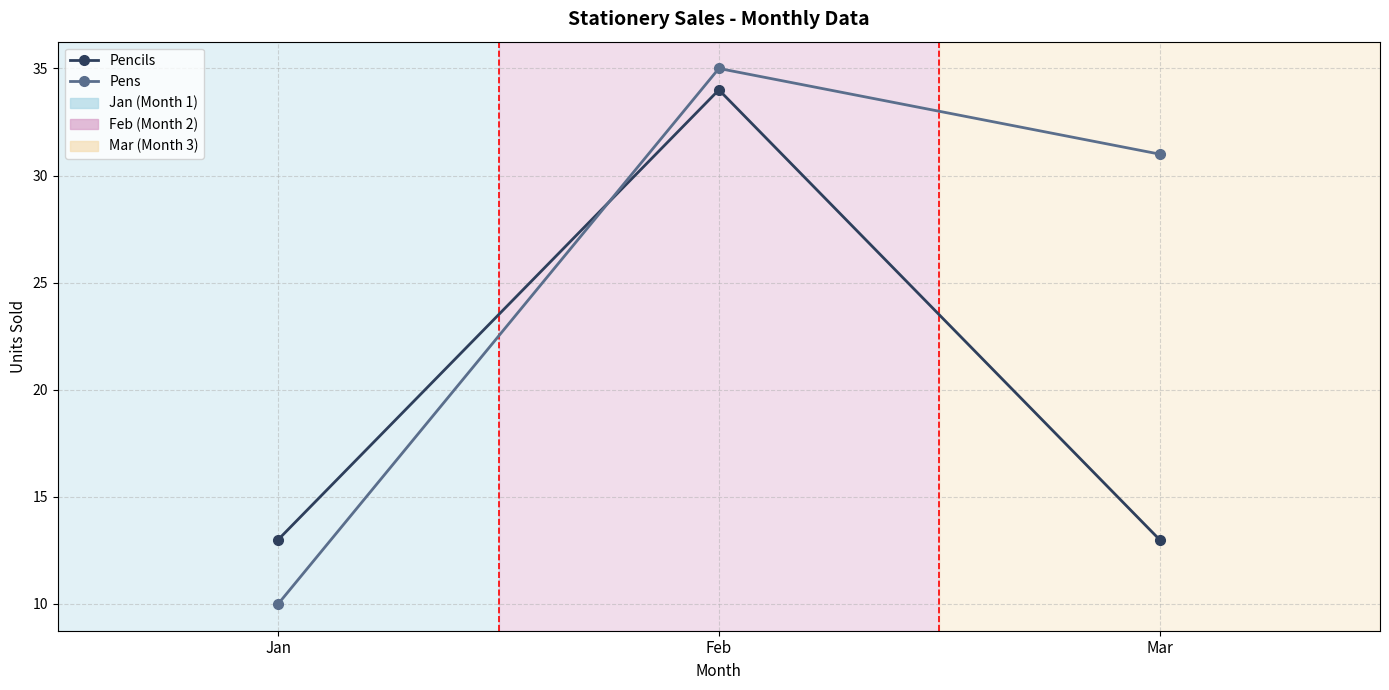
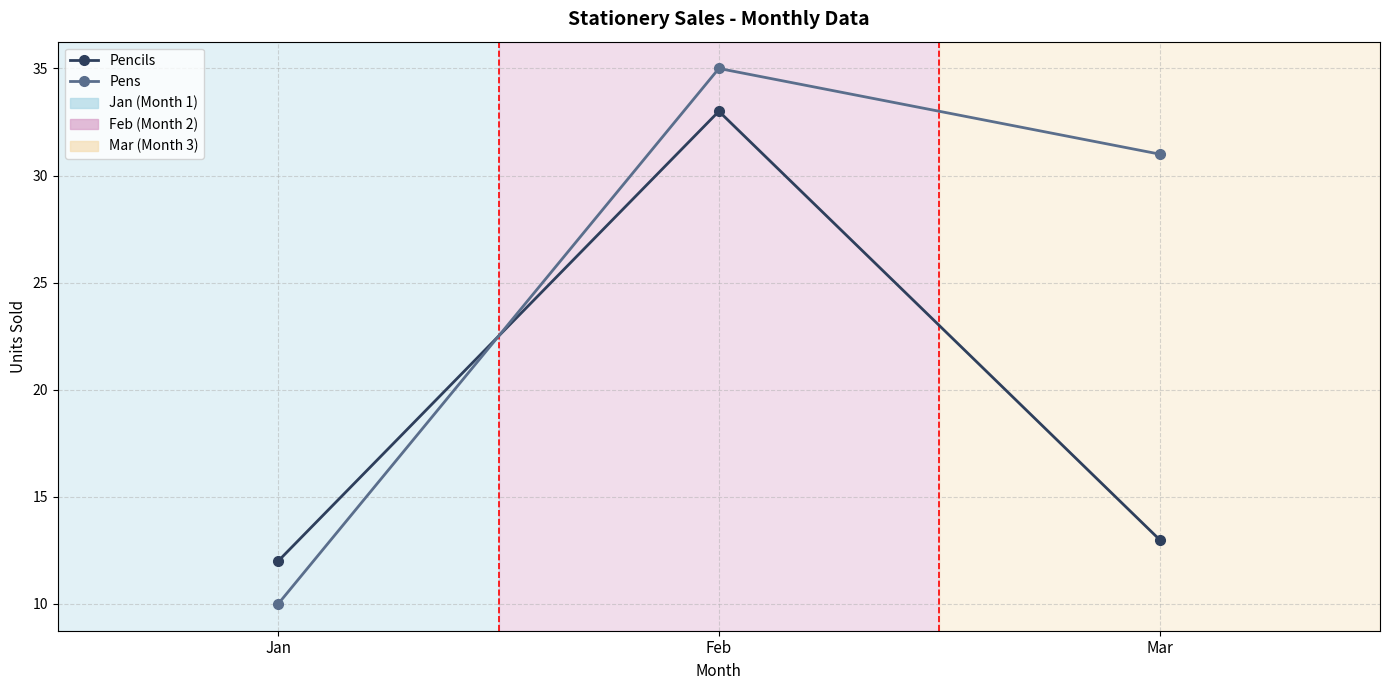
  {
    "Pencils": {
-     "Jan": 13,
-     "Feb": 34,
+     "Jan": 12,
+     "Feb": 33,
      "Mar": 13
    },
    "Pens": {
      "Jan": 10,
      "Feb": 35,
      "Mar": 31
    }
  }
